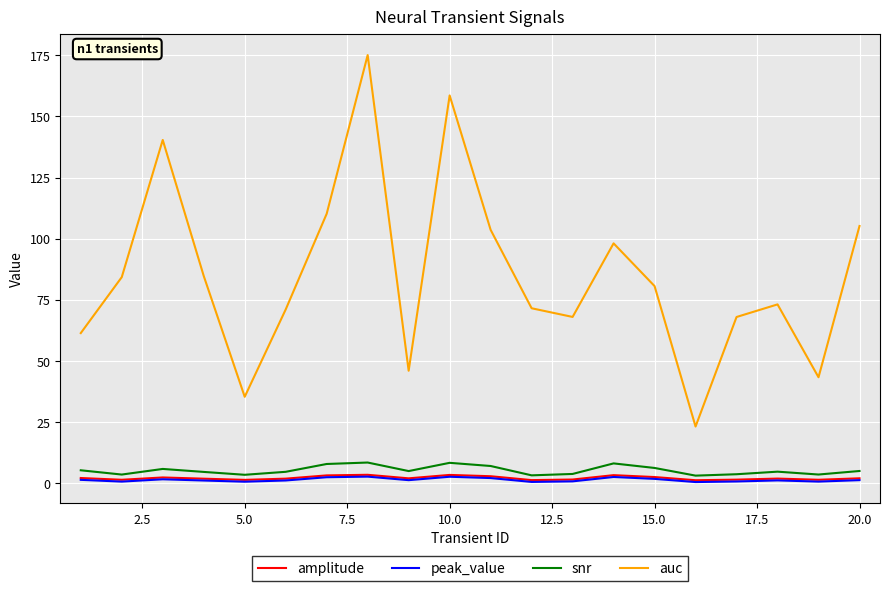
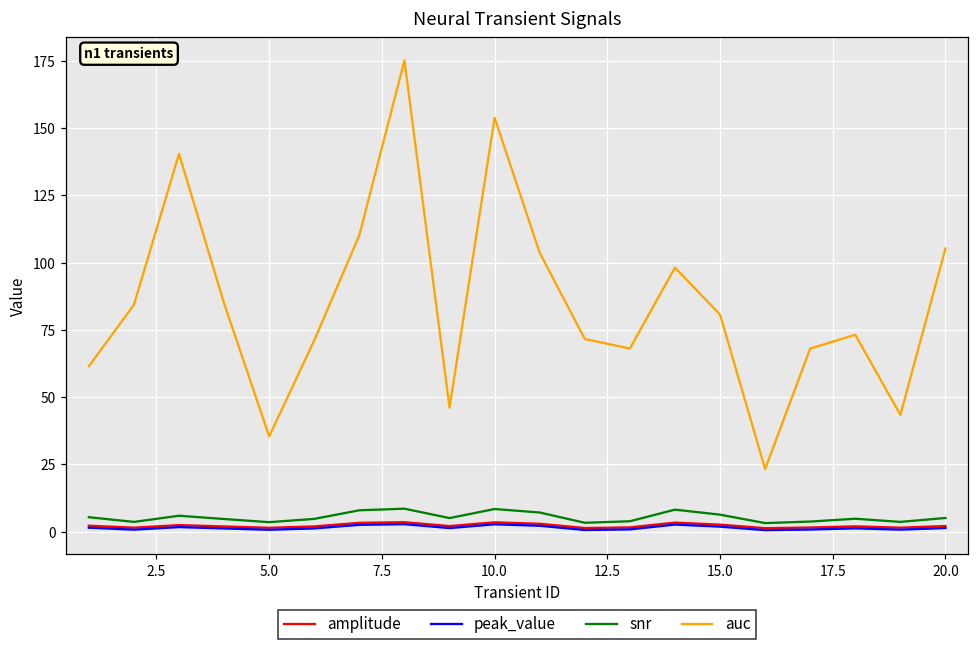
  {
    "snr": {
      "5.0": 4,
      "10.0": 8,
      "15.0": 6,
      "20.0": 5
    },
    "auc": {
      "5.0": 35,
-     "10.0": 159,
+     "10.0": 154,
      "15.0": 81,
      "20.0": 105
    }
  }
